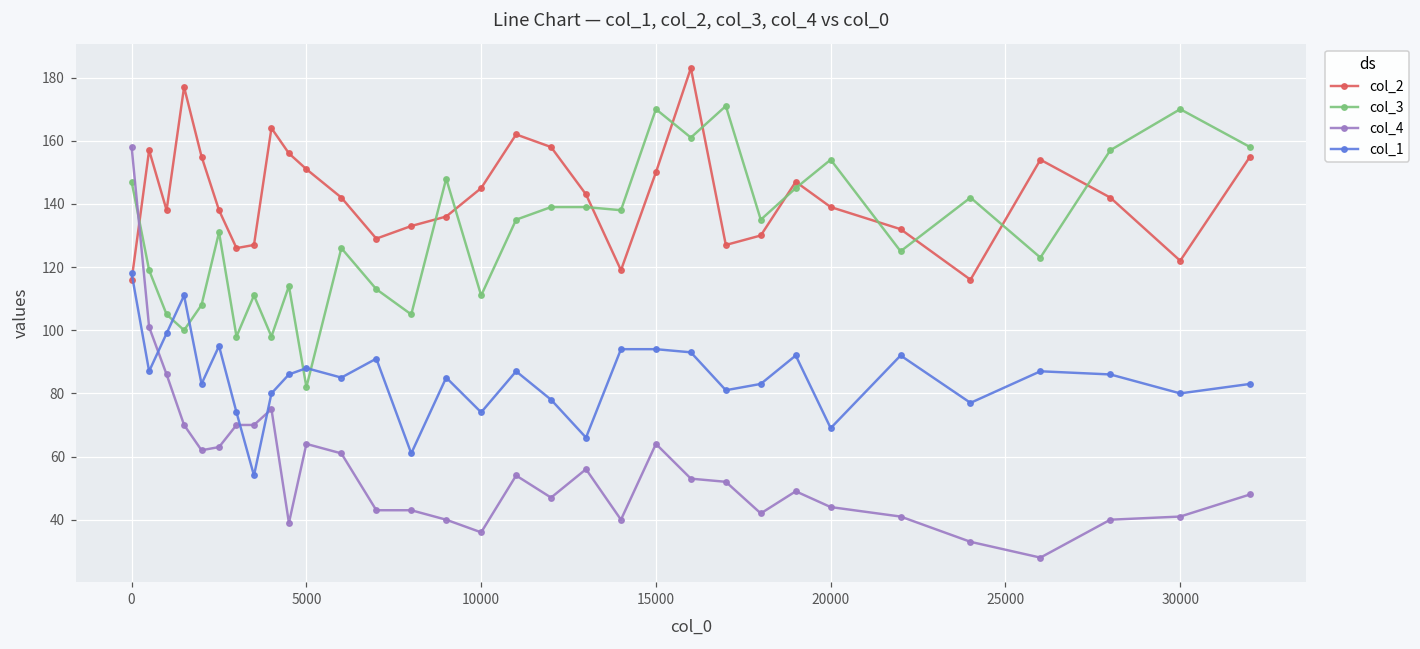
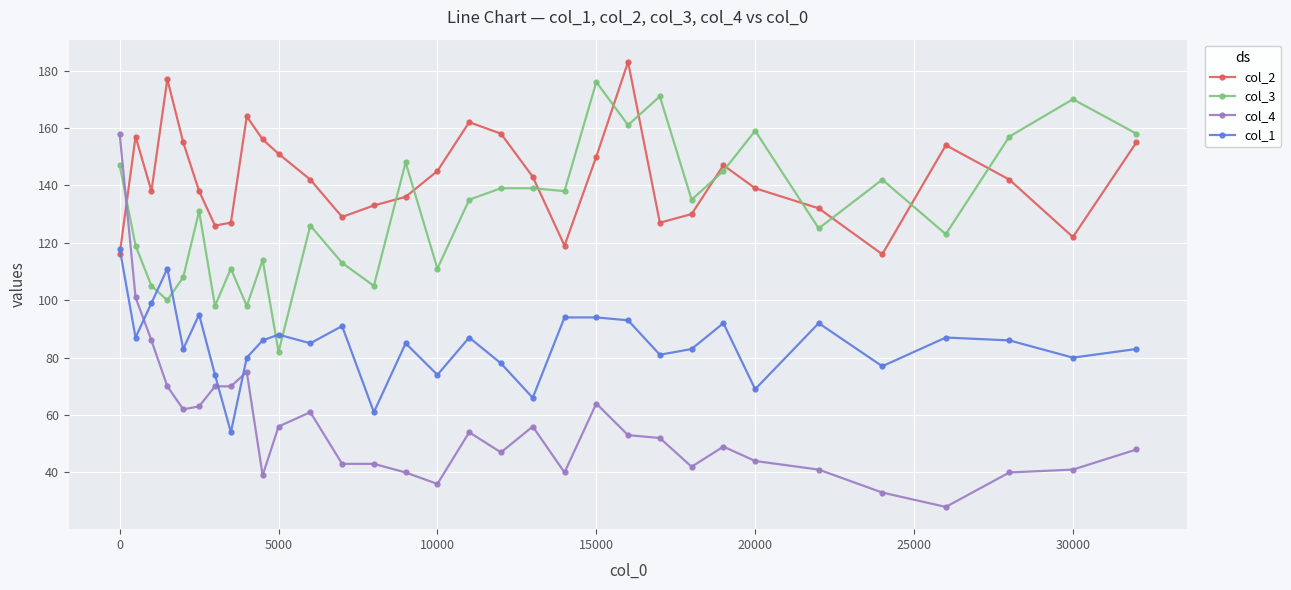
  {
    "col_2": {
      "0": 116,
      "5000": 151,
      "10000": 145,
      "15000": 150,
      "20000": 139,
      "30000": 122
    },
    "col_3": {
      "0": 147,
      "5000": 82,
      "10000": 111,
-     "15000": 170,
-     "20000": 154,
+     "15000": 176,
+     "20000": 159,
      "30000": 170
    },
    "col_4": {
      "0": 158,
-     "5000": 64,
+     "5000": 56,
      "10000": 36,
      "15000": 64,
      "20000": 44,
      "30000": 41
    },
    "col_1": {
      "0": 118,
      "5000": 88,
      "10000": 74,
      "15000": 94,
      "20000": 69,
      "30000": 80
    }
  }
